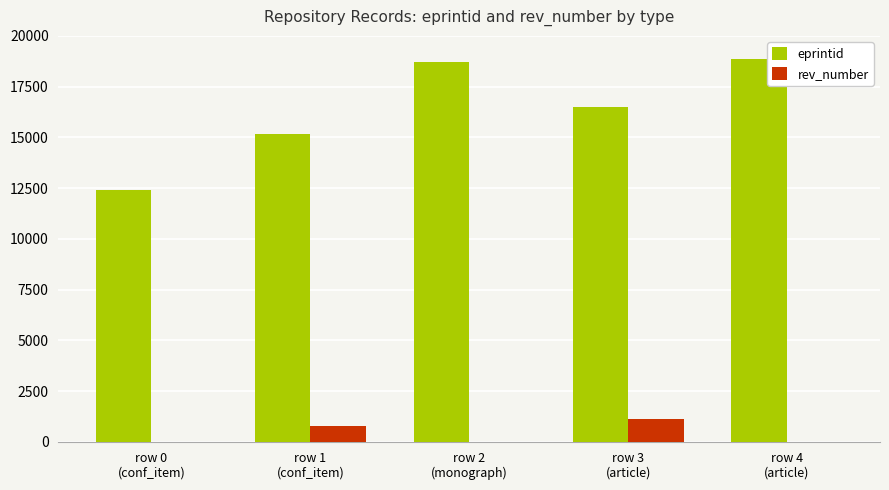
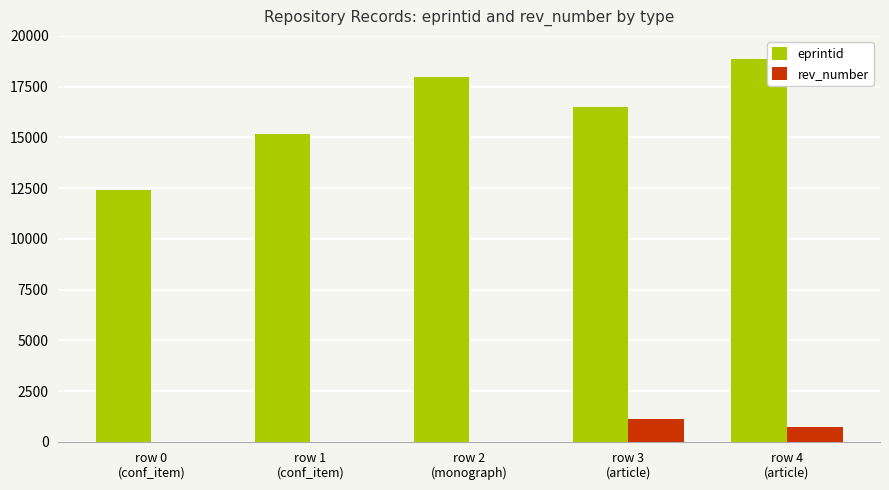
  {
    "eprintid": {
      "row 0 (conf_item)": 12400,
      "row 1 (conf_item)": 15200,
-     "row 2 (monograph)": 18700,
+     "row 2 (monograph)": 18000,
      "row 3 (article)": 16500,
      "row 4 (article)": 18900
    },
    "rev_number": {
-     "row 1 (conf_item)": 800,
+     "row 1 (conf_item)": 0,
      "row 3 (article)": 1100,
-     "row 4 (article)": 0
+     "row 4 (article)": 700
    }
  }
